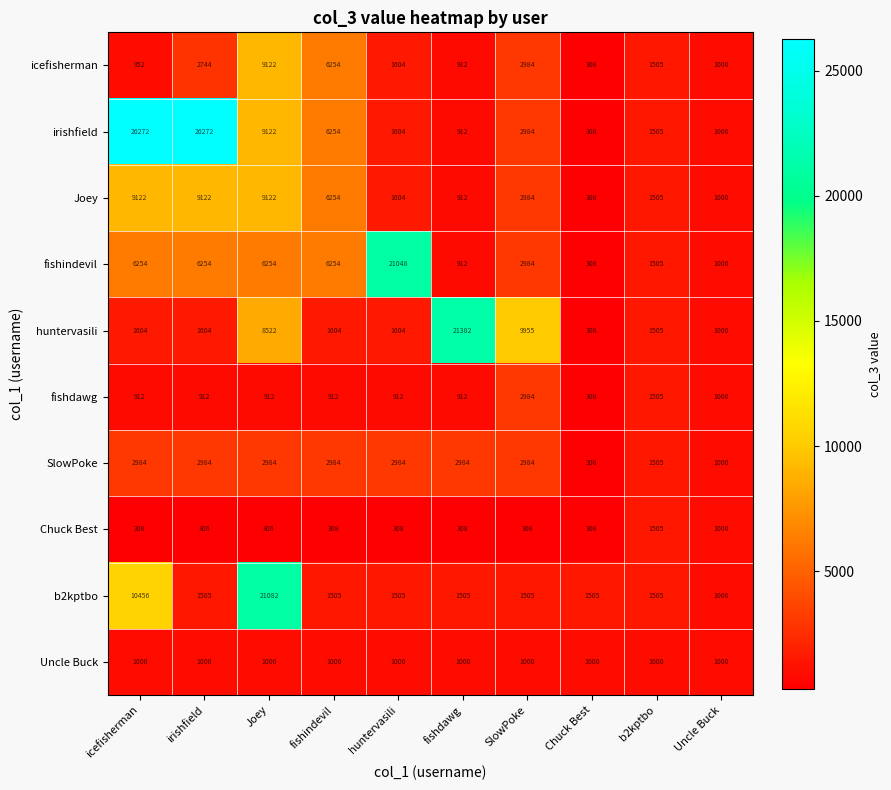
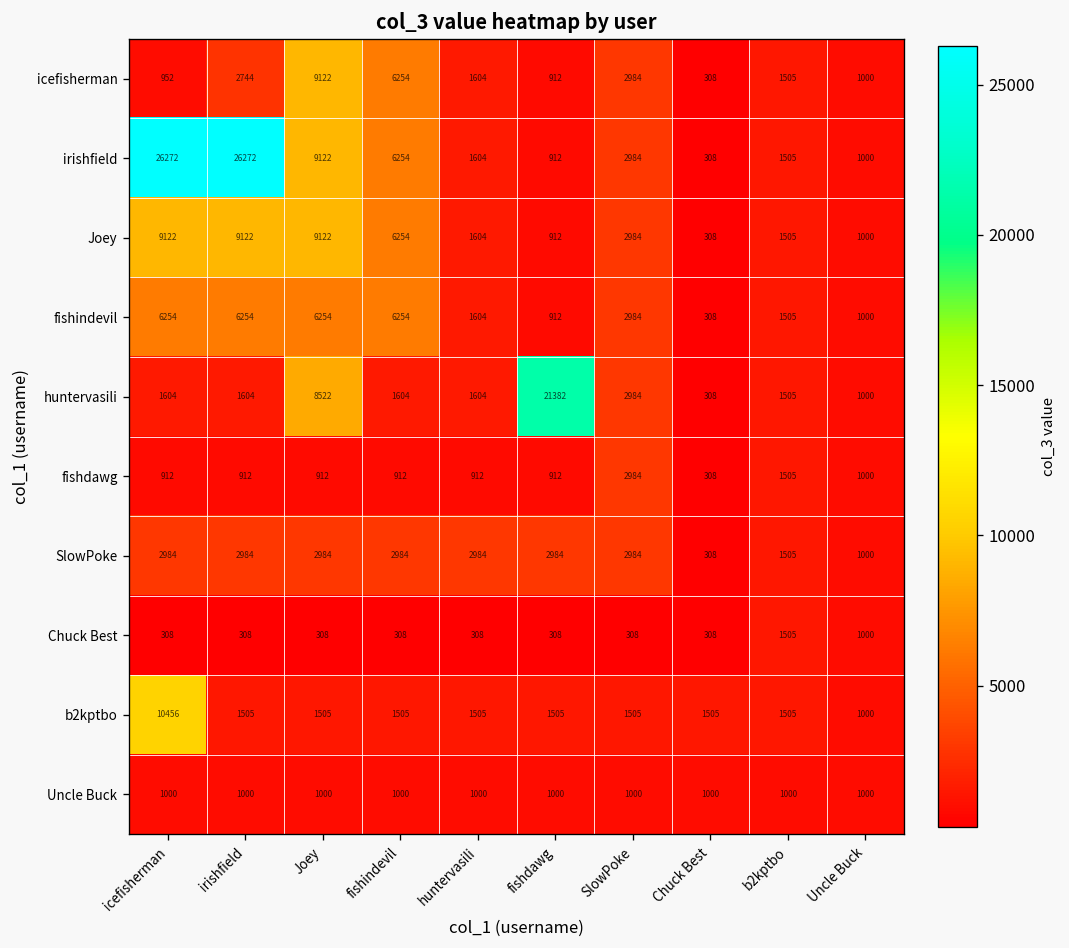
  {
    "icefisherman": {
      "icefisherman": 952,
      "irishfield": 2744,
      "Joey": 9122,
      "fishindevil": 6254,
      "huntervasili": 1604,
      "fishdawg": 912,
      "SlowPoke": 2984,
      "Chuck Best": 308,
      "b2kptbo": 1505,
      "Uncle Buck": 1000
    },
    "irishfield": {
      "icefisherman": 26272,
      "irishfield": 26272,
      "Joey": 9122,
      "fishindevil": 6254,
      "huntervasili": 1604,
      "fishdawg": 912,
      "SlowPoke": 2984,
      "Chuck Best": 308,
      "b2kptbo": 1505,
      "Uncle Buck": 1000
    },
    "Joey": {
      "icefisherman": 9122,
      "irishfield": 9122,
      "Joey": 9122,
      "fishindevil": 6254,
      "huntervasili": 1604,
      "fishdawg": 912,
      "SlowPoke": 2984,
      "Chuck Best": 308,
      "b2kptbo": 1505,
      "Uncle Buck": 1000
    },
    "fishindevil": {
      "icefisherman": 6254,
      "irishfield": 6254,
      "Joey": 6254,
      "fishindevil": 6254,
-     "huntervasili": 21048,
+     "huntervasili": 1604,
      "fishdawg": 912,
      "SlowPoke": 2984,
      "Chuck Best": 308,
      "b2kptbo": 1505,
      "Uncle Buck": 1000
    },
    "huntervasili": {
      "icefisherman": 1604,
      "irishfield": 1604,
      "Joey": 8522,
      "fishindevil": 1604,
      "huntervasili": 1604,
      "fishdawg": 21382,
-     "SlowPoke": 9955,
+     "SlowPoke": 2984,
      "Chuck Best": 308,
      "b2kptbo": 1505,
      "Uncle Buck": 1000
    },
    "fishdawg": {
      "icefisherman": 912,
      "irishfield": 912,
      "Joey": 912,
      "fishindevil": 912,
      "huntervasili": 912,
      "fishdawg": 912,
      "SlowPoke": 2984,
      "Chuck Best": 308,
      "b2kptbo": 1505,
      "Uncle Buck": 1000
    },
    "SlowPoke": {
      "icefisherman": 2984,
      "irishfield": 2984,
      "Joey": 2984,
      "fishindevil": 2984,
      "huntervasili": 2984,
      "fishdawg": 2984,
      "SlowPoke": 2984,
      "Chuck Best": 308,
      "b2kptbo": 1505,
      "Uncle Buck": 1000
    },
    "Chuck Best": {
      "icefisherman": 308,
      "irishfield": 308,
      "Joey": 308,
      "fishindevil": 308,
      "huntervasili": 308,
      "fishdawg": 308,
      "SlowPoke": 308,
      "Chuck Best": 308,
      "b2kptbo": 1505,
      "Uncle Buck": 1000
    },
    "b2kptbo": {
      "icefisherman": 10456,
      "irishfield": 1505,
-     "Joey": 21082,
+     "Joey": 1505,
      "fishindevil": 1505,
      "huntervasili": 1505,
      "fishdawg": 1505,
      "SlowPoke": 1505,
      "Chuck Best": 1505,
      "b2kptbo": 1505,
      "Uncle Buck": 1000
    },
    "Uncle Buck": {
      "icefisherman": 1000,
      "irishfield": 1000,
      "Joey": 1000,
      "fishindevil": 1000,
      "huntervasili": 1000,
      "fishdawg": 1000,
      "SlowPoke": 1000,
      "Chuck Best": 1000,
      "b2kptbo": 1000,
      "Uncle Buck": 1000
    }
  }
